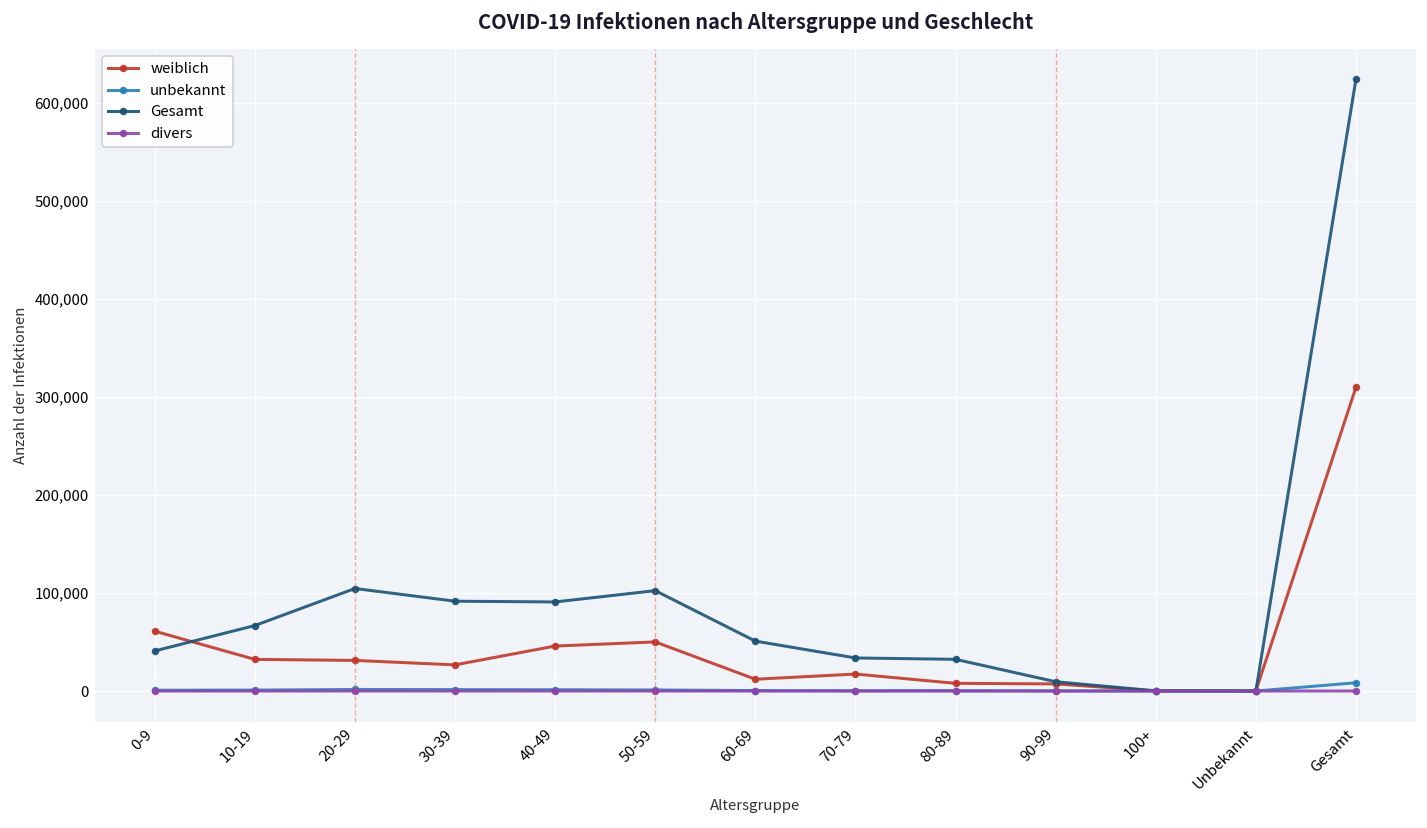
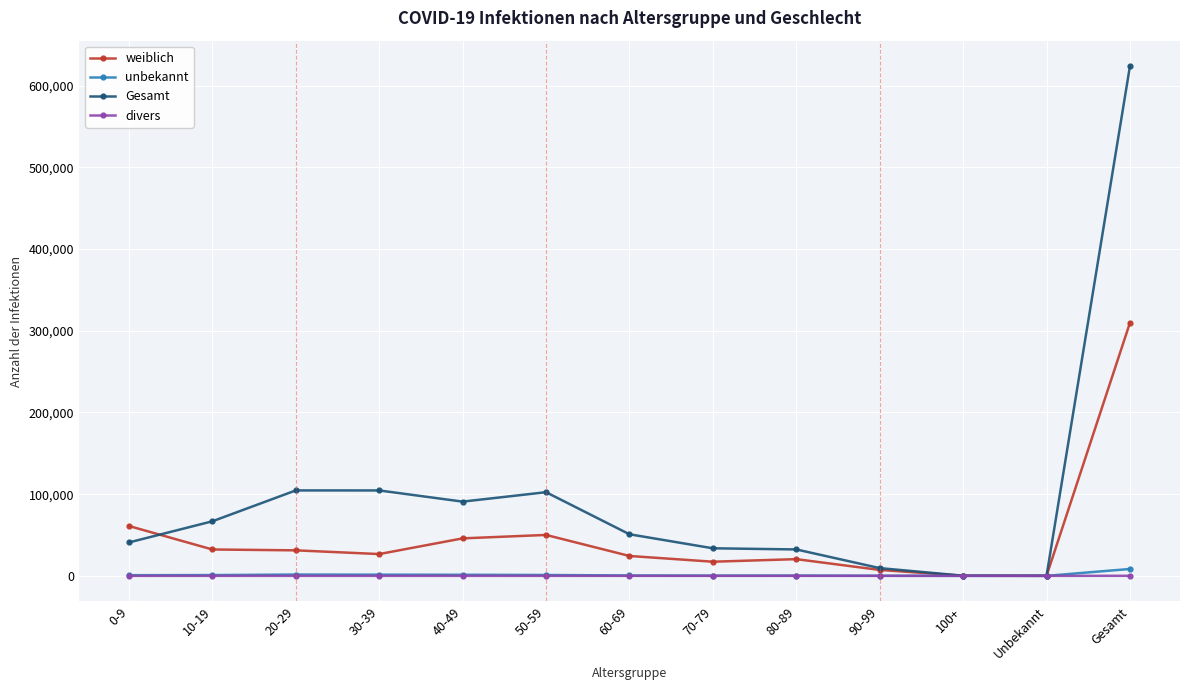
  {
    "weiblich": {
      "0-9": "60,000",
      "10-19": "30,000",
      "20-29": "30,000",
      "30-39": "30,000",
      "40-49": "50,000",
      "50-59": "50,000",
-     "60-69": "10,000",
+     "60-69": "20,000",
      "70-79": "20,000",
-     "80-89": "10,000",
+     "80-89": "20,000",
      "Gesamt": "310,000"
    },
    "unbekannt": {
      "Gesamt": "10,000"
    },
    "Gesamt": {
      "0-9": "40,000",
      "10-19": "70,000",
      "20-29": "100,000",
-     "30-39": "90,000",
+     "30-39": "100,000",
      "40-49": "90,000",
      "50-59": "100,000",
      "60-69": "50,000",
      "70-79": "30,000",
      "80-89": "30,000",
      "Gesamt": "620,000"
    },
    "divers": {
      "Gesamt": "0"
    }
  }
